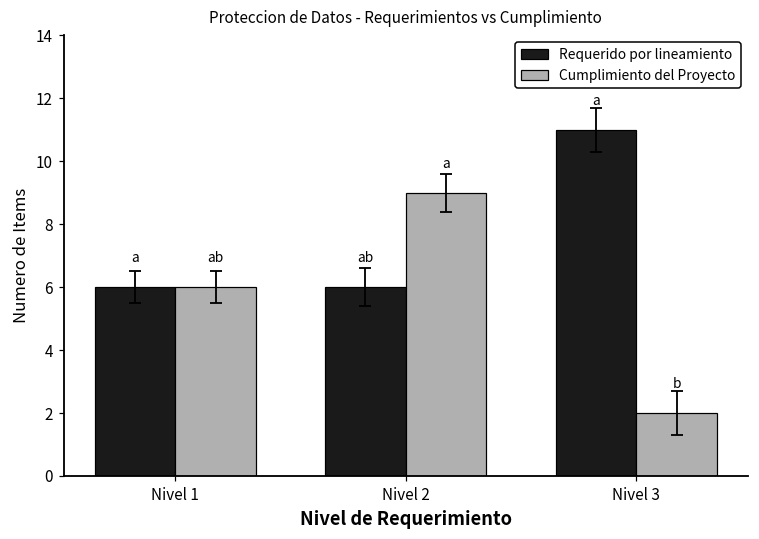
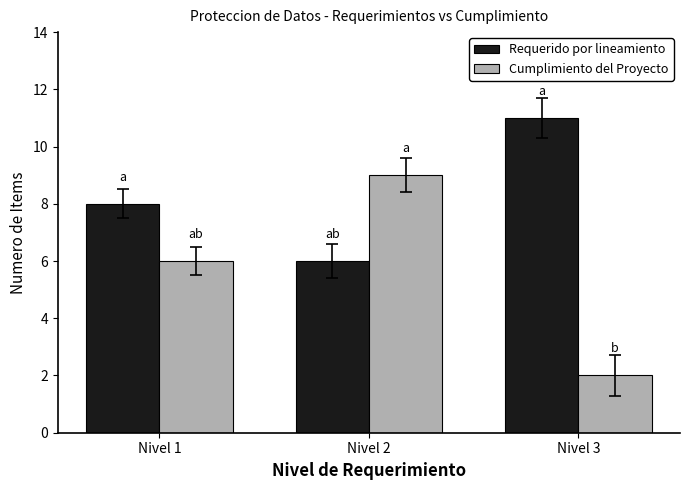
  {
    "Requerido por lineamiento": {
-     "Nivel 1": 6,
+     "Nivel 1": 8,
      "Nivel 2": 6,
      "Nivel 3": 11
    },
    "Cumplimiento del Proyecto": {
      "Nivel 1": 6,
      "Nivel 2": 9,
      "Nivel 3": 2
    }
  }
